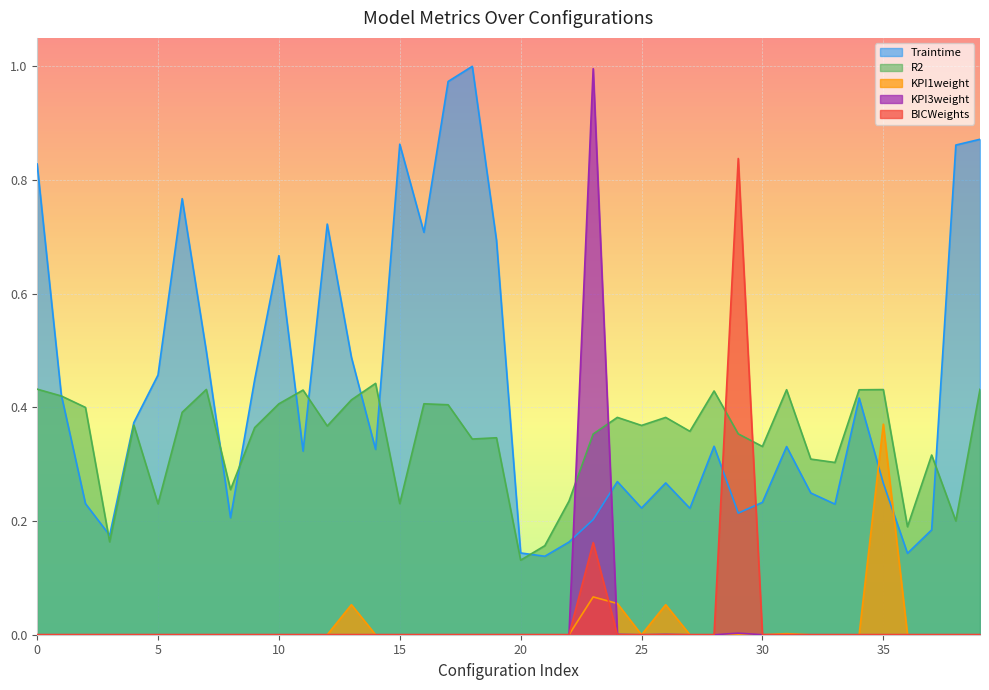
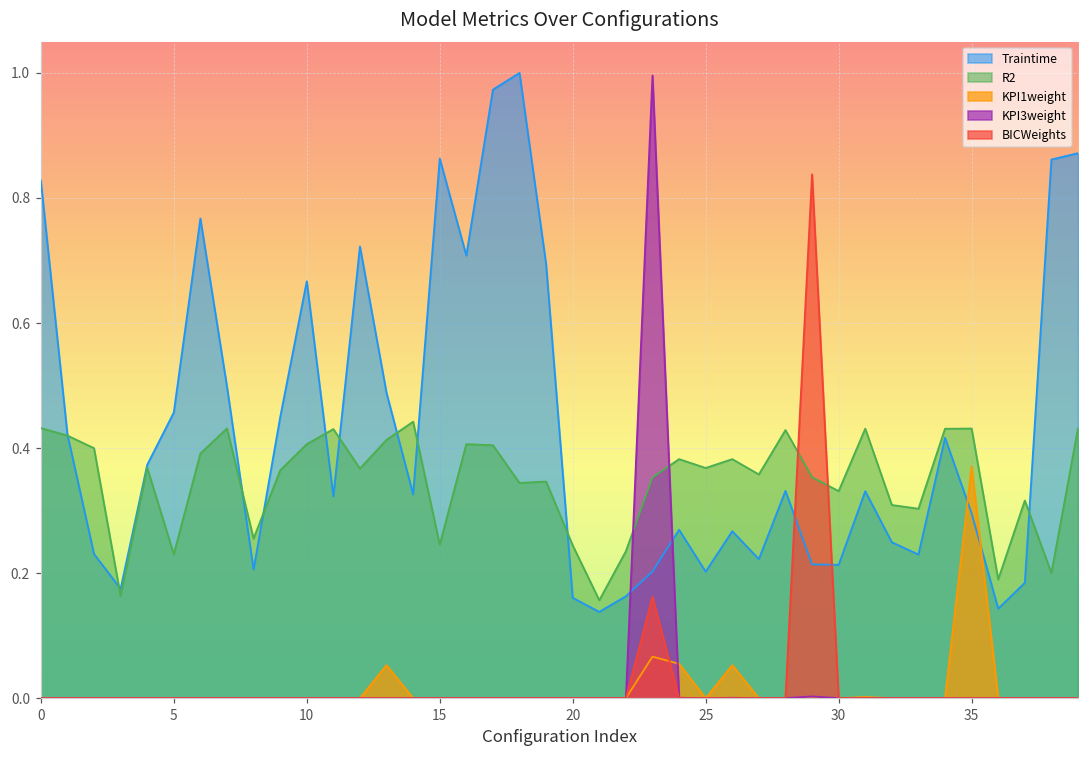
  {
    "Traintime": {
      "0": 0.83,
      "5": 0.46,
      "10": 0.67,
      "15": 0.86,
-     "20": 0.14,
-     "25": 0.22,
-     "30": 0.23,
-     "35": 0.27
+     "20": 0.16,
+     "25": 0.20,
+     "30": 0.21,
+     "35": 0.30
    },
    "R2": {
      "0": 0.43,
      "5": 0.23,
      "10": 0.41,
-     "15": 0.23,
-     "20": 0.13,
+     "15": 0.25,
+     "20": 0.24,
      "25": 0.37,
      "30": 0.33,
      "35": 0.43
    },
    "KPI1weight": {
      "35": 0.37
    }
  }
